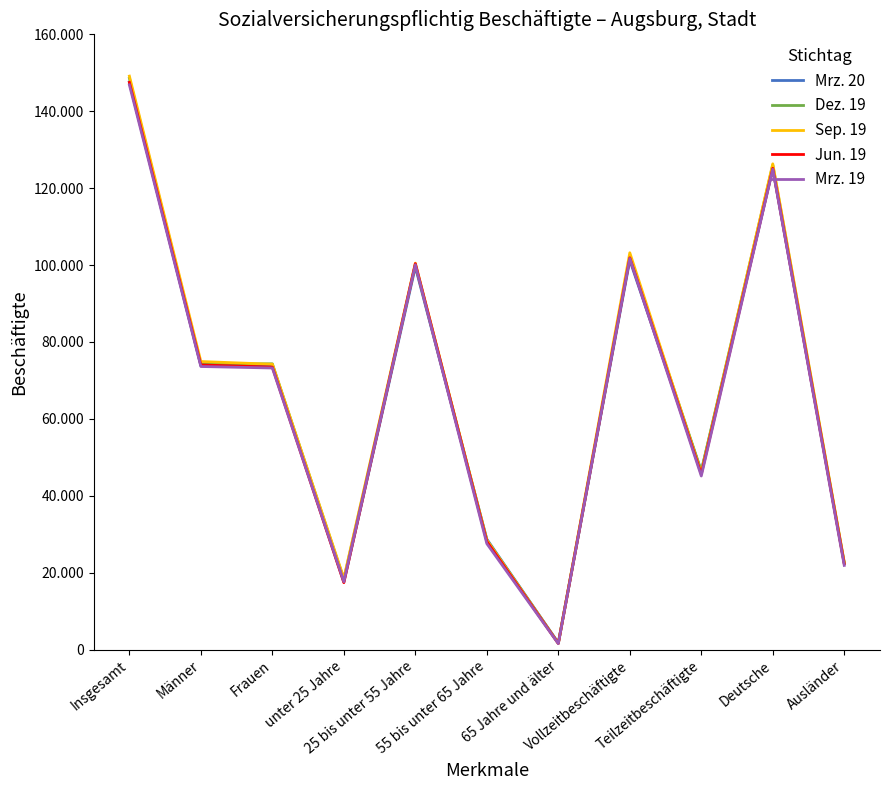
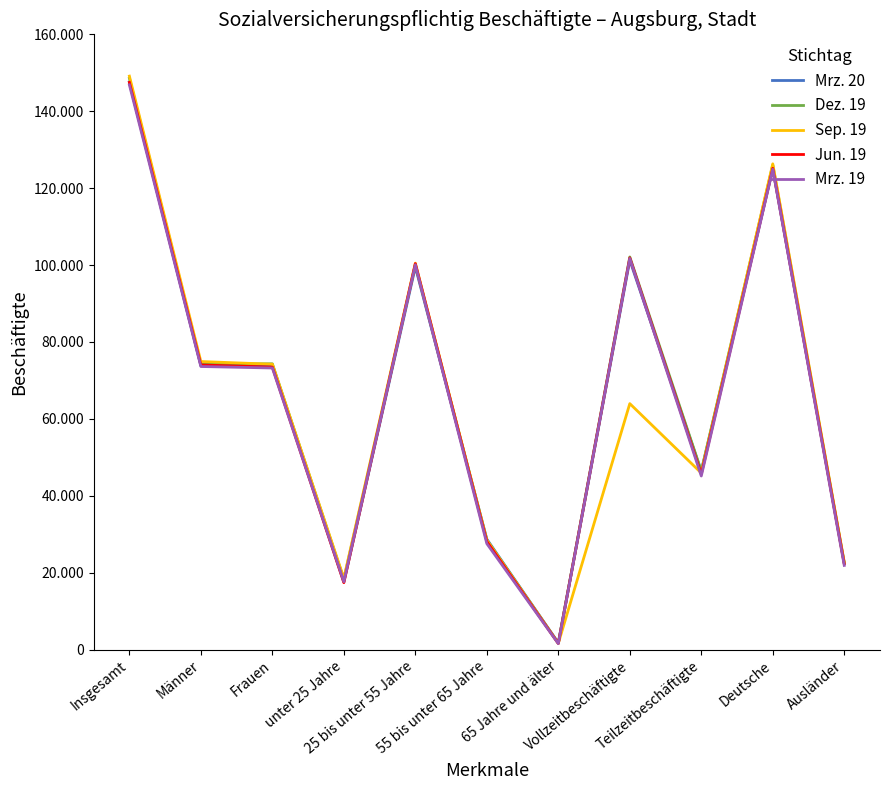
  {
    "Sep. 19": {
      "Männer": 75,
-     "Vollzeitbeschäftigte": 103
+     "Vollzeitbeschäftigte": 64
    }
  }
